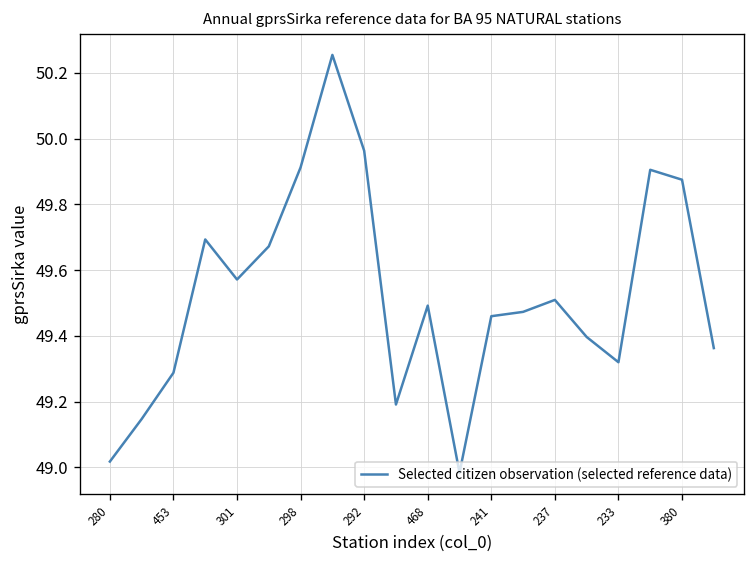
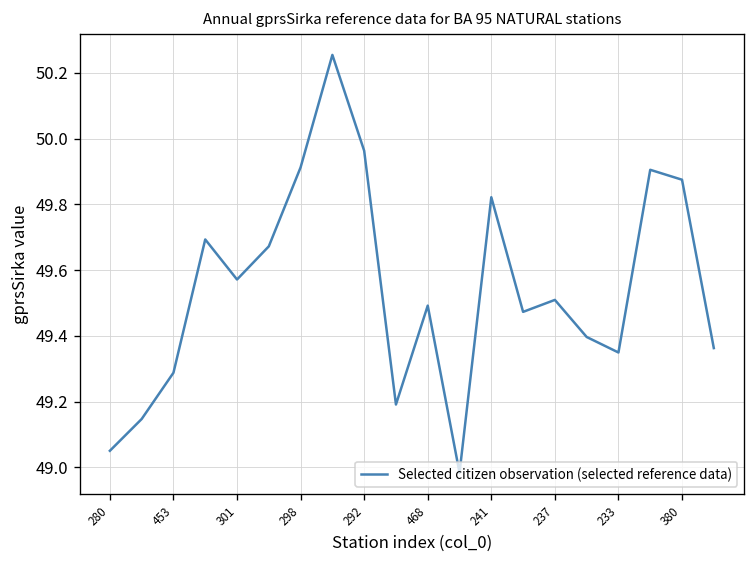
  {
-   "280": 49.02,
+   "280": 49.05,
    "453": 49.29,
    "301": 49.57,
    "298": 49.91,
    "292": 49.96,
    "468": 49.49,
-   "241": 49.46,
+   "241": 49.82,
    "237": 49.51,
-   "233": 49.32,
+   "233": 49.35,
    "380": 49.88
  }
